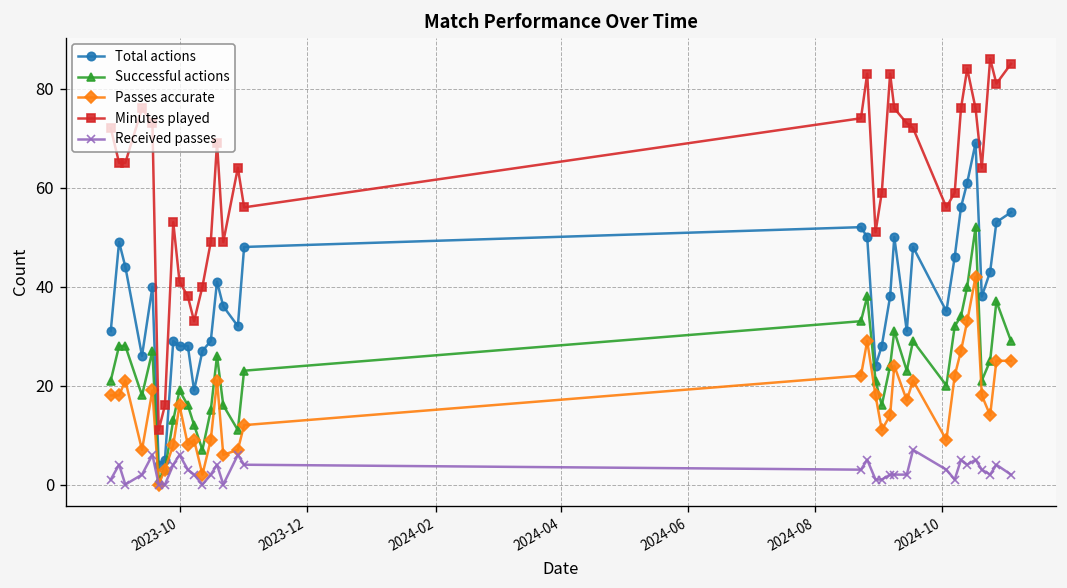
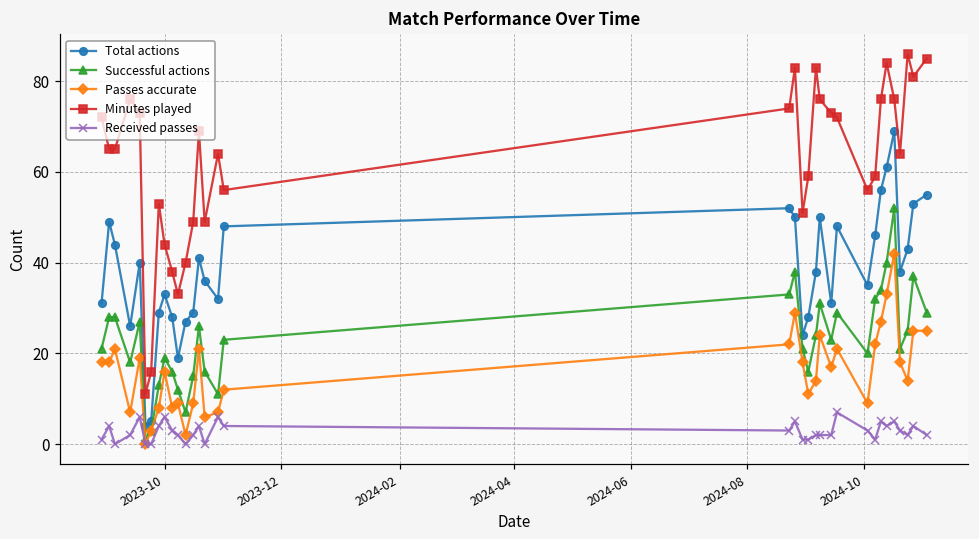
  {
    "Total actions": {
-     "2023-10": 28
+     "2023-10": 33
    },
    "Successful actions": {
      "2023-10": 19
    },
    "Passes accurate": {
      "2023-10": 16
    },
    "Minutes played": {
-     "2023-10": 41
+     "2023-10": 44
    },
    "Received passes": {
      "2023-10": 6
    }
  }
